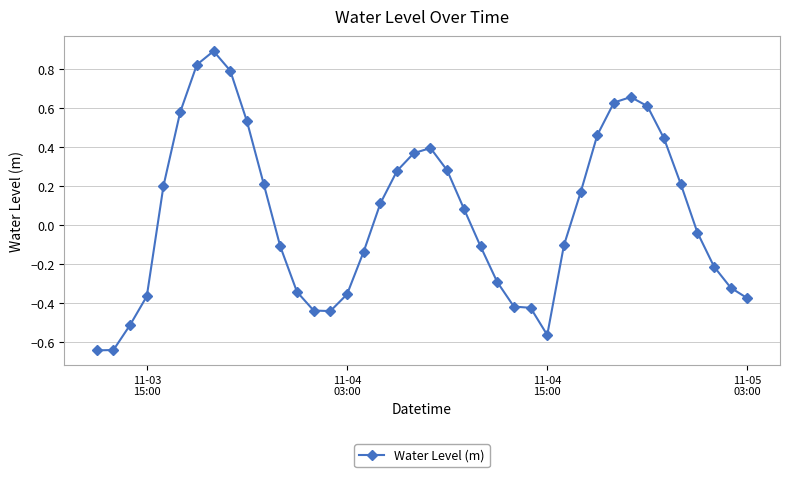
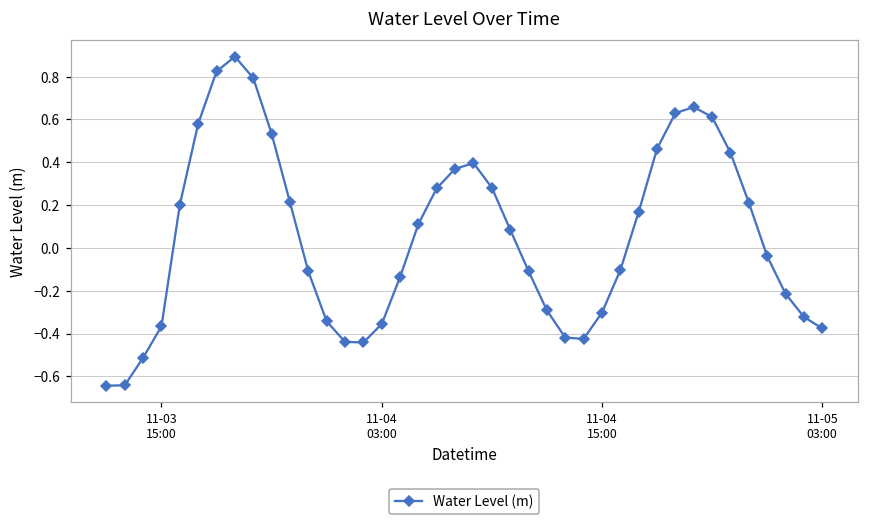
  {
    "11-03 15:00": -0.37,
    "11-04 03:00": -0.36,
-   "11-04 15:00": -0.56,
+   "11-04 15:00": -0.30,
    "11-05 03:00": -0.38
  }
